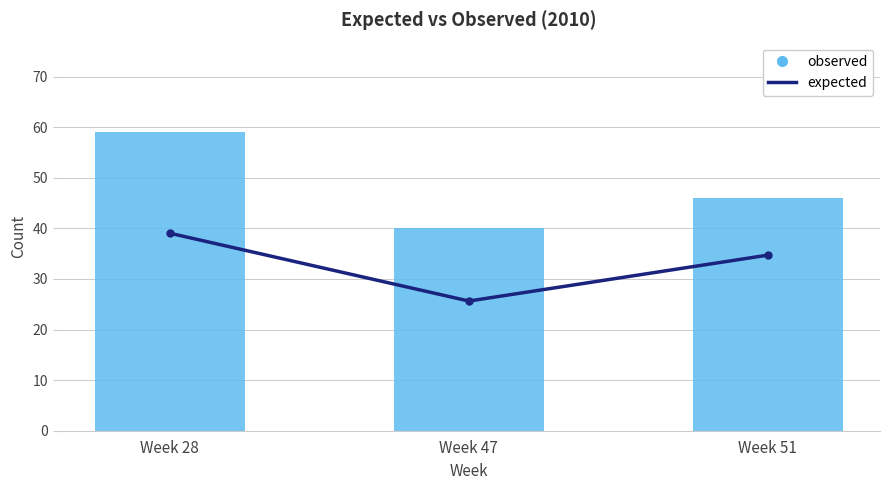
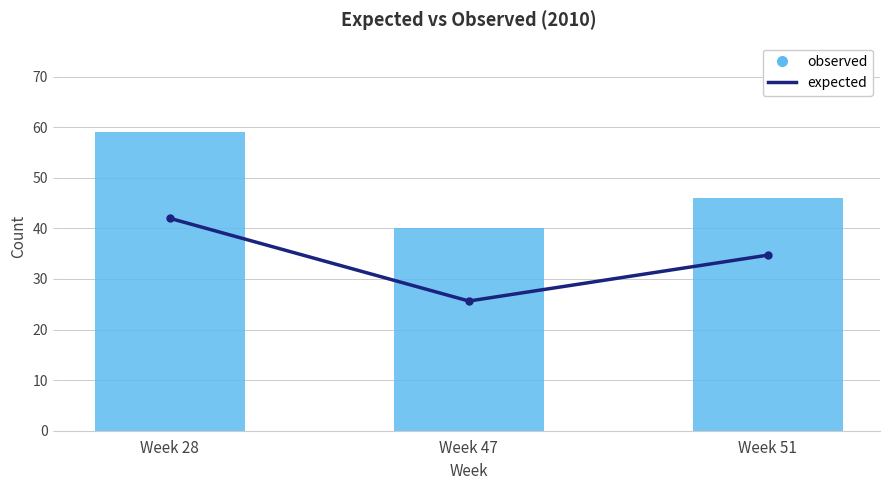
  {
    "expected": {
-     "Week 28": 39,
+     "Week 28": 42,
      "Week 47": 26,
      "Week 51": 35
    }
  }
